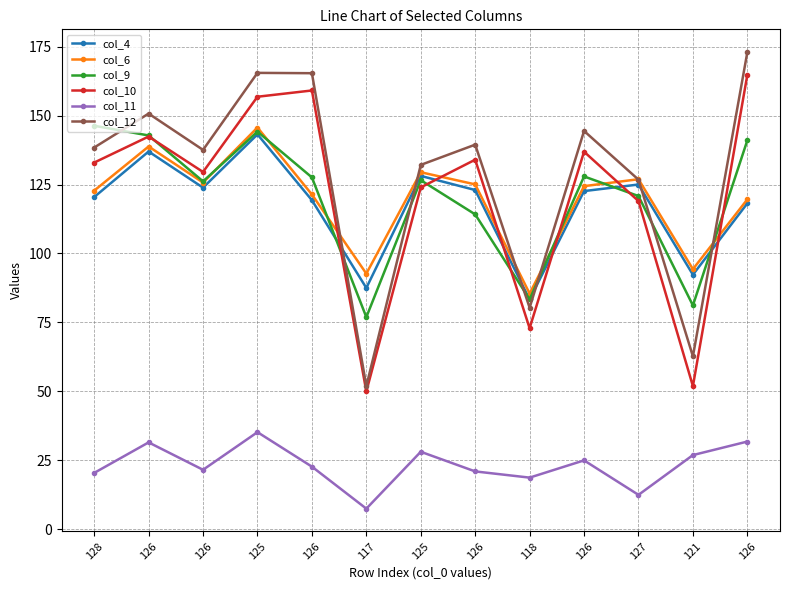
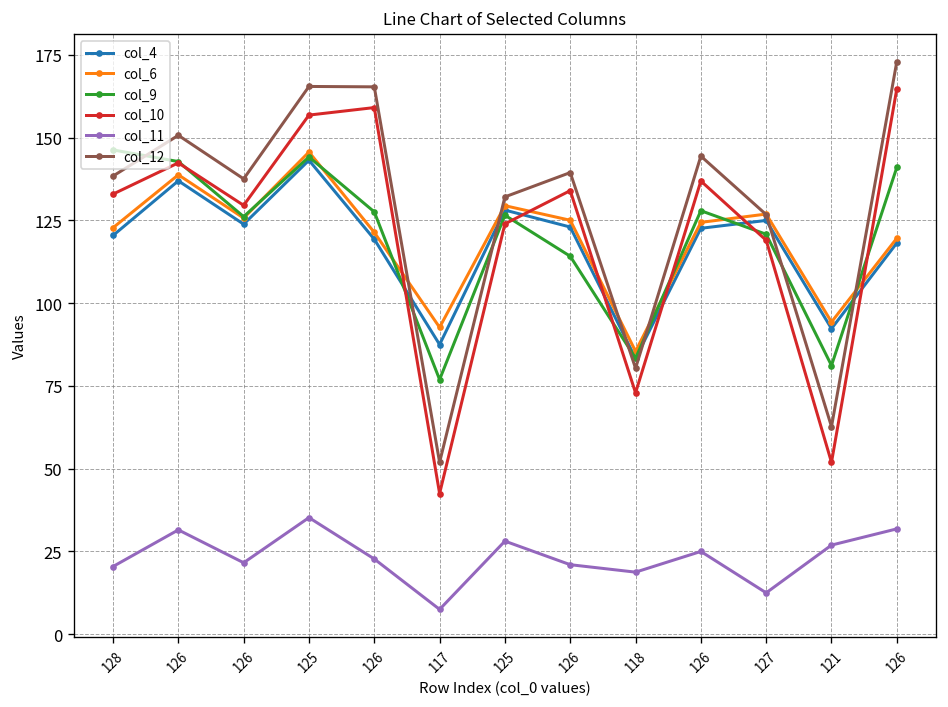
  {
    "col_4": {
      "128": 120,
      "117": 88,
      "127": 125,
      "121": 92
    },
    "col_6": {
      "128": 123,
      "117": 93,
      "118": 85,
      "121": 94
    },
    "col_9": {
      "117": 77,
      "127": 121,
      "121": 81
    },
    "col_10": {
      "128": 133,
-     "117": 50,
+     "117": 43,
      "118": 73,
      "127": 119,
      "121": 52
    },
    "col_11": {
      "128": 20,
      "117": 8,
      "118": 19,
      "127": 13,
      "121": 27
    },
    "col_12": {
      "128": 138,
      "117": 52,
      "118": 80,
      "121": 63
    }
  }
